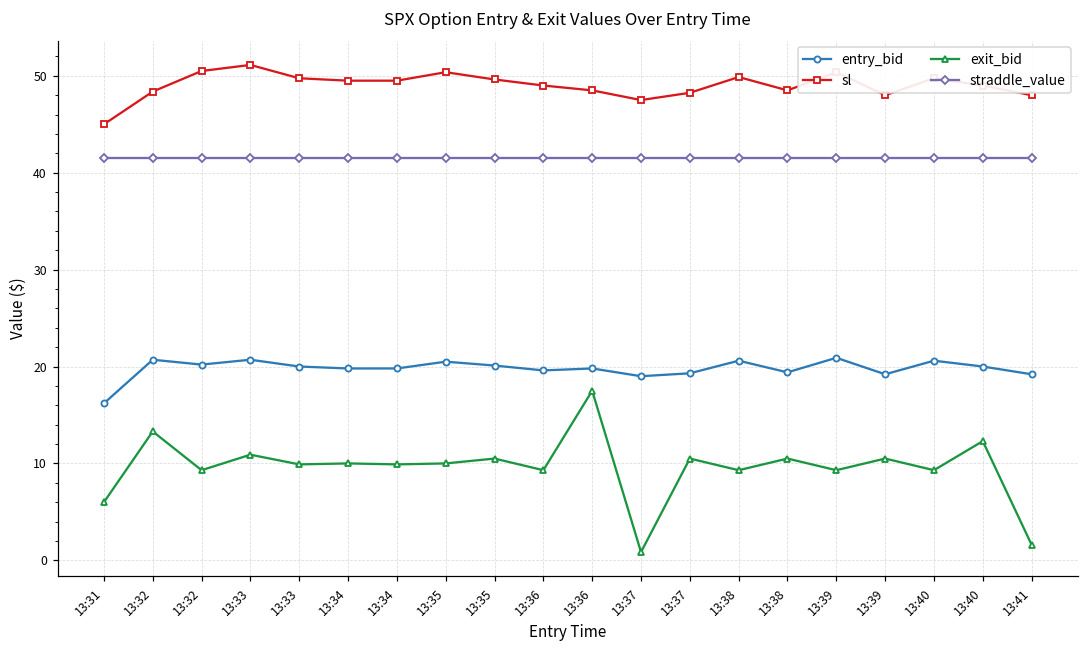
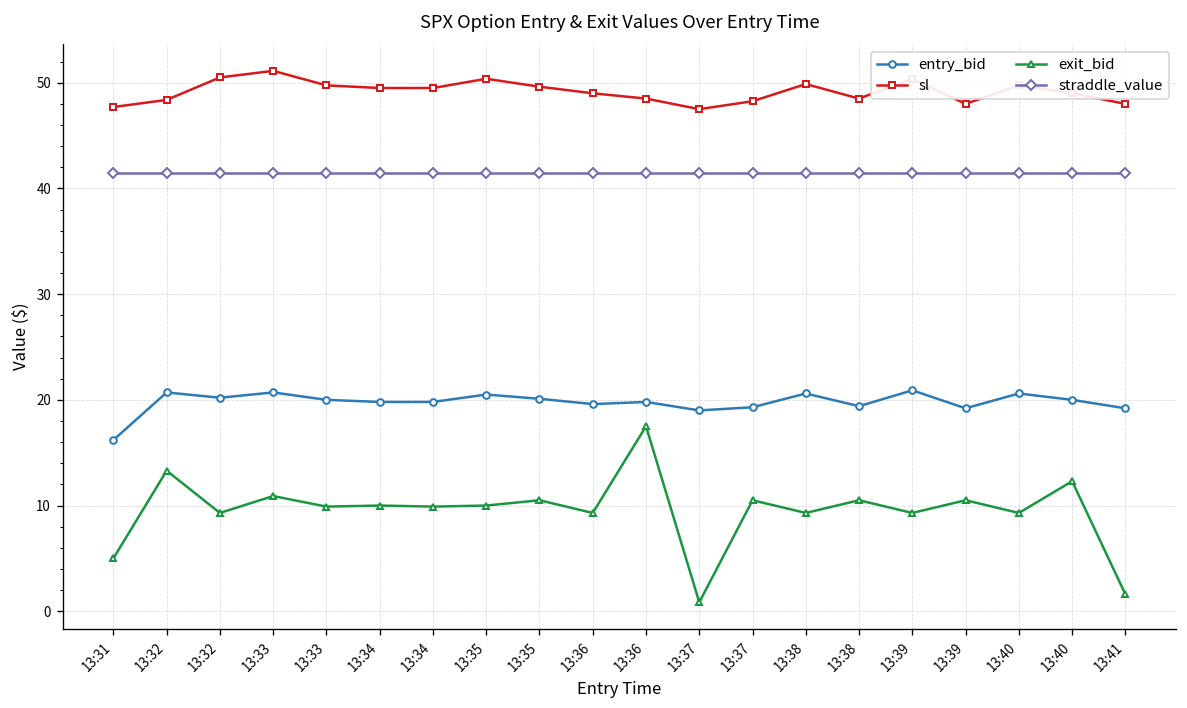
  {
    "entry_bid": {
      "13:31": 16,
      "13:41": 19
    },
    "sl": {
-     "13:31": 45,
+     "13:31": 48,
      "13:41": 48
    },
    "exit_bid": {
-     "13:31": 6,
+     "13:31": 5,
      "13:41": 2
    },
    "straddle_value": {
      "13:31": 42,
      "13:41": 42
    }
  }
